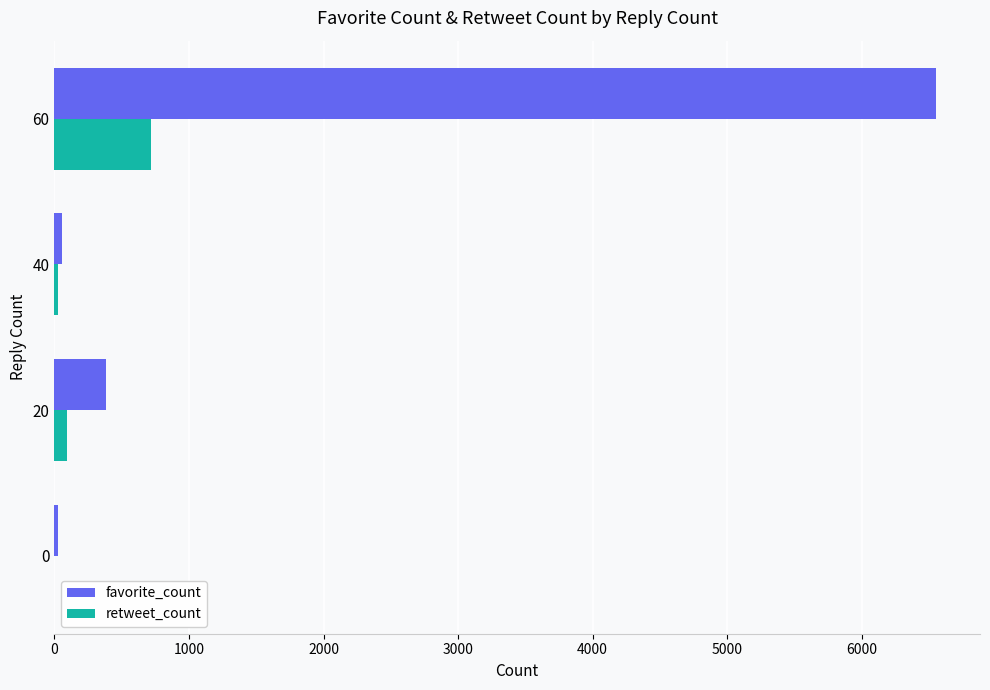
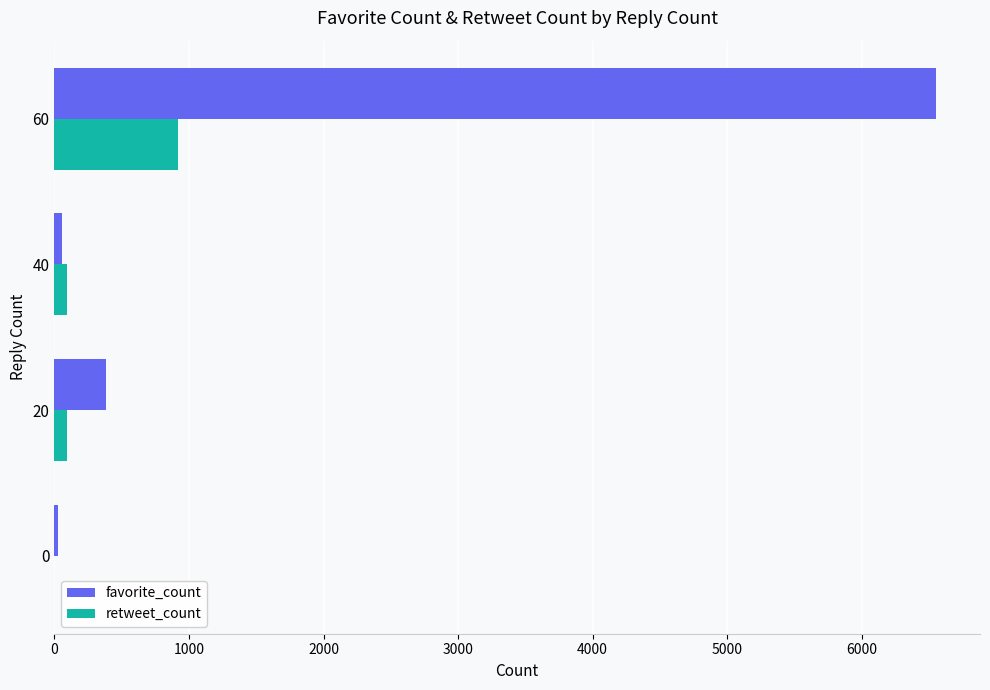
  {
    "favorite_count": {
      "60": 6550,
      "40": 60,
      "20": 380,
      "0": 30
    },
    "retweet_count": {
-     "60": 720,
-     "40": 20,
+     "60": 920,
+     "40": 90,
      "20": 90,
      "0": 0
    }
  }
